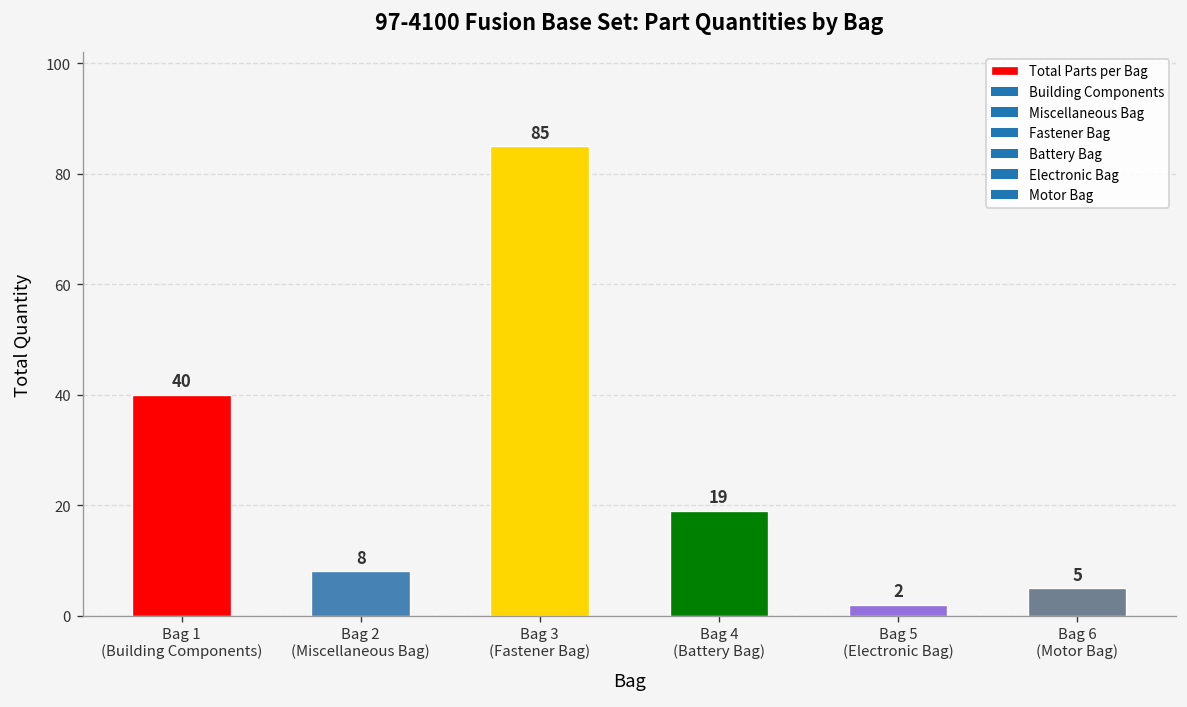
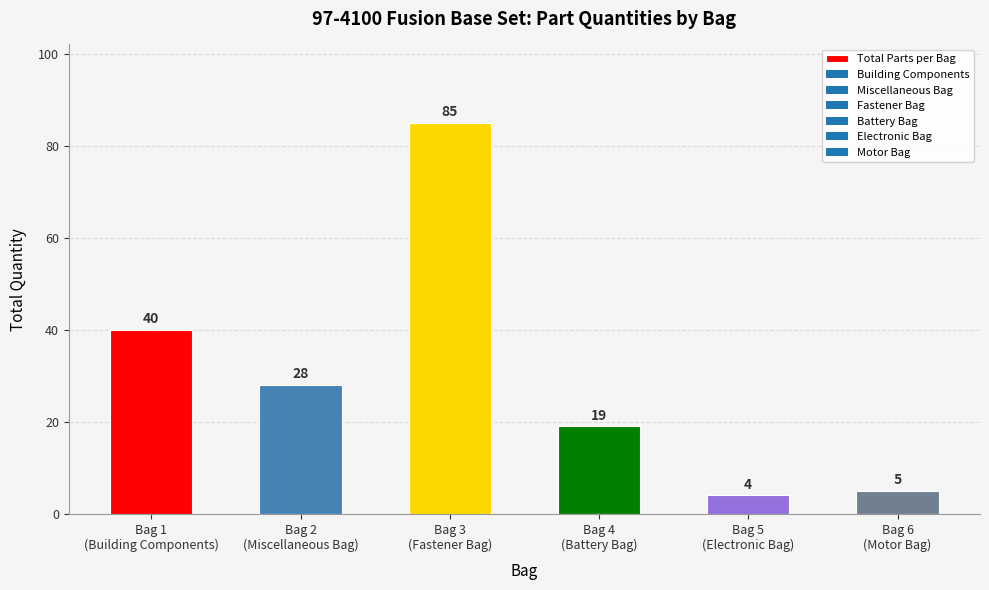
  {
    "Bag 1 (Building Components)": 40,
-   "Bag 2 (Miscellaneous Bag)": 8,
+   "Bag 2 (Miscellaneous Bag)": 28,
    "Bag 3 (Fastener Bag)": 85,
    "Bag 4 (Battery Bag)": 19,
-   "Bag 5 (Electronic Bag)": 2,
+   "Bag 5 (Electronic Bag)": 4,
    "Bag 6 (Motor Bag)": 5
  }
